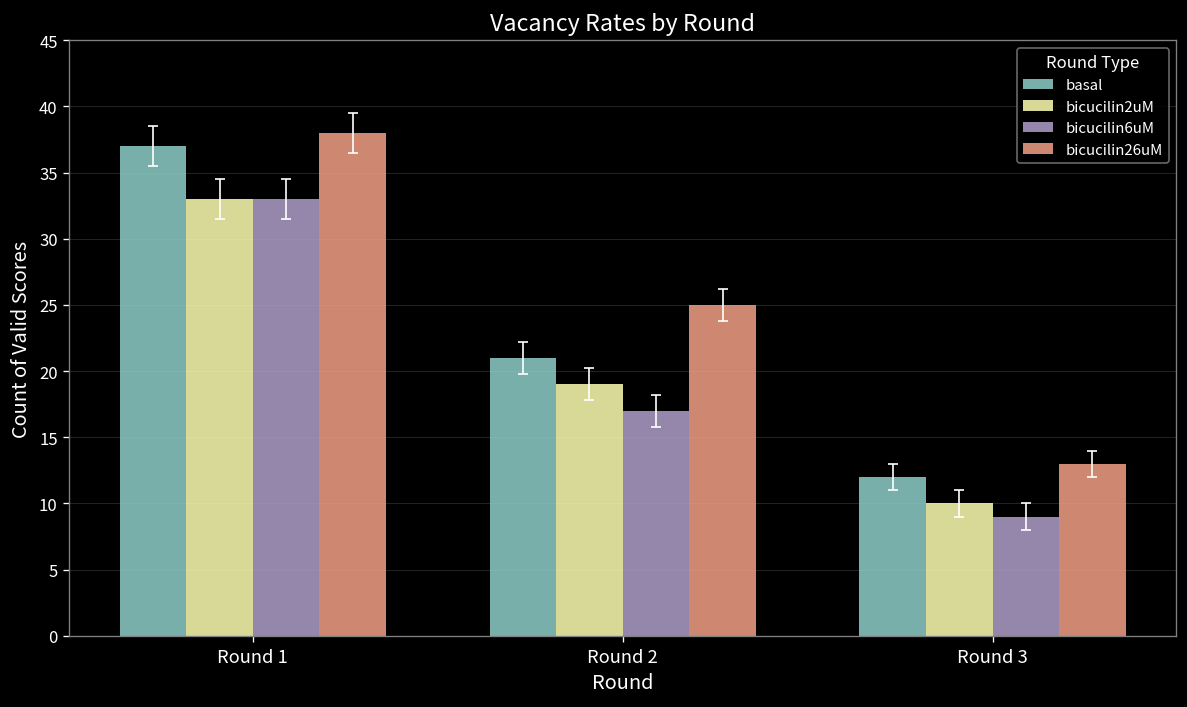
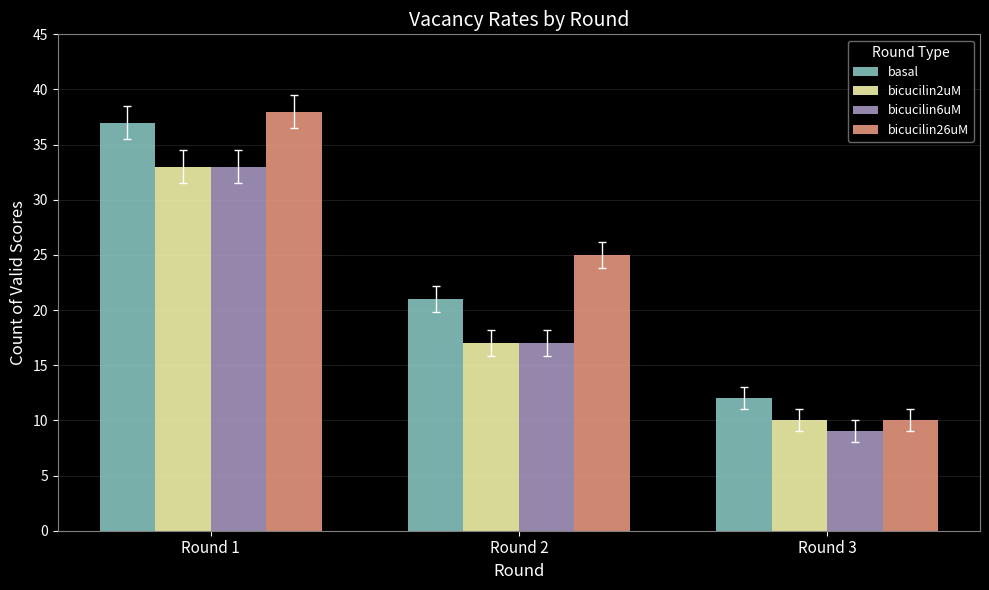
  {
    "bicucilin2uM": {
      "Round 1": 33,
-     "Round 2": 19,
+     "Round 2": 17,
      "Round 3": 10
    },
    "bicucilin26uM": {
      "Round 1": 38,
      "Round 2": 25,
-     "Round 3": 13
+     "Round 3": 10
    }
  }
